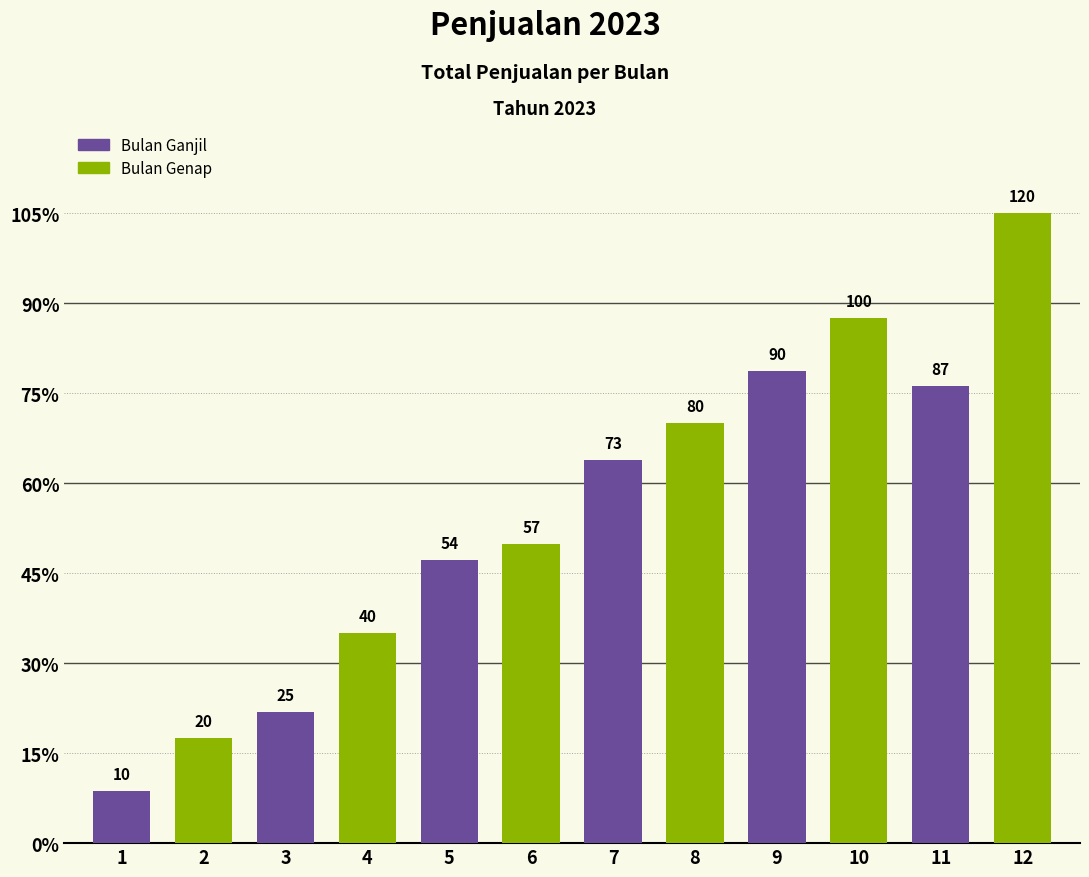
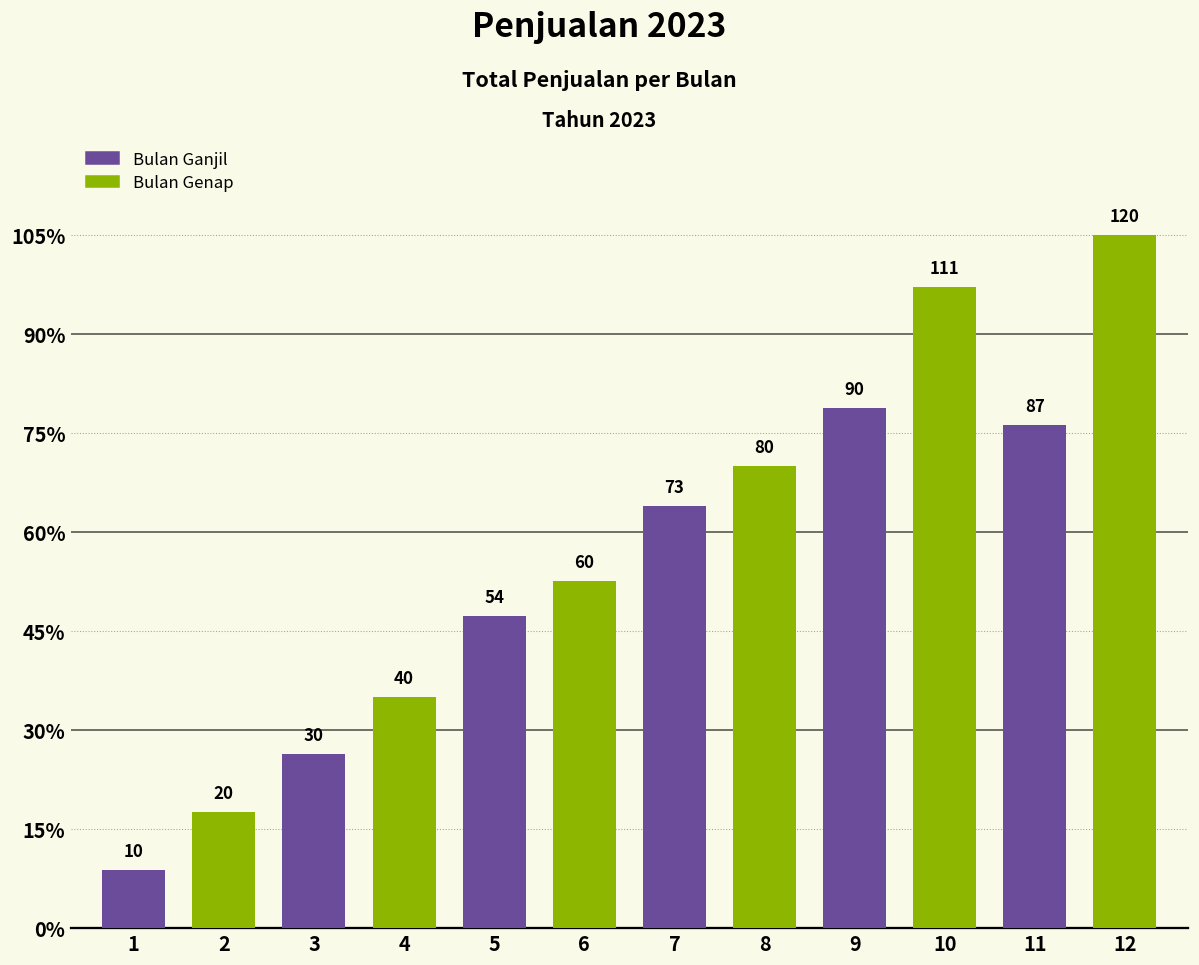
  {
-   "3": 25,
-   "6": 57,
-   "10": 100
+   "3": 30,
+   "6": 60,
+   "10": 111
  }
